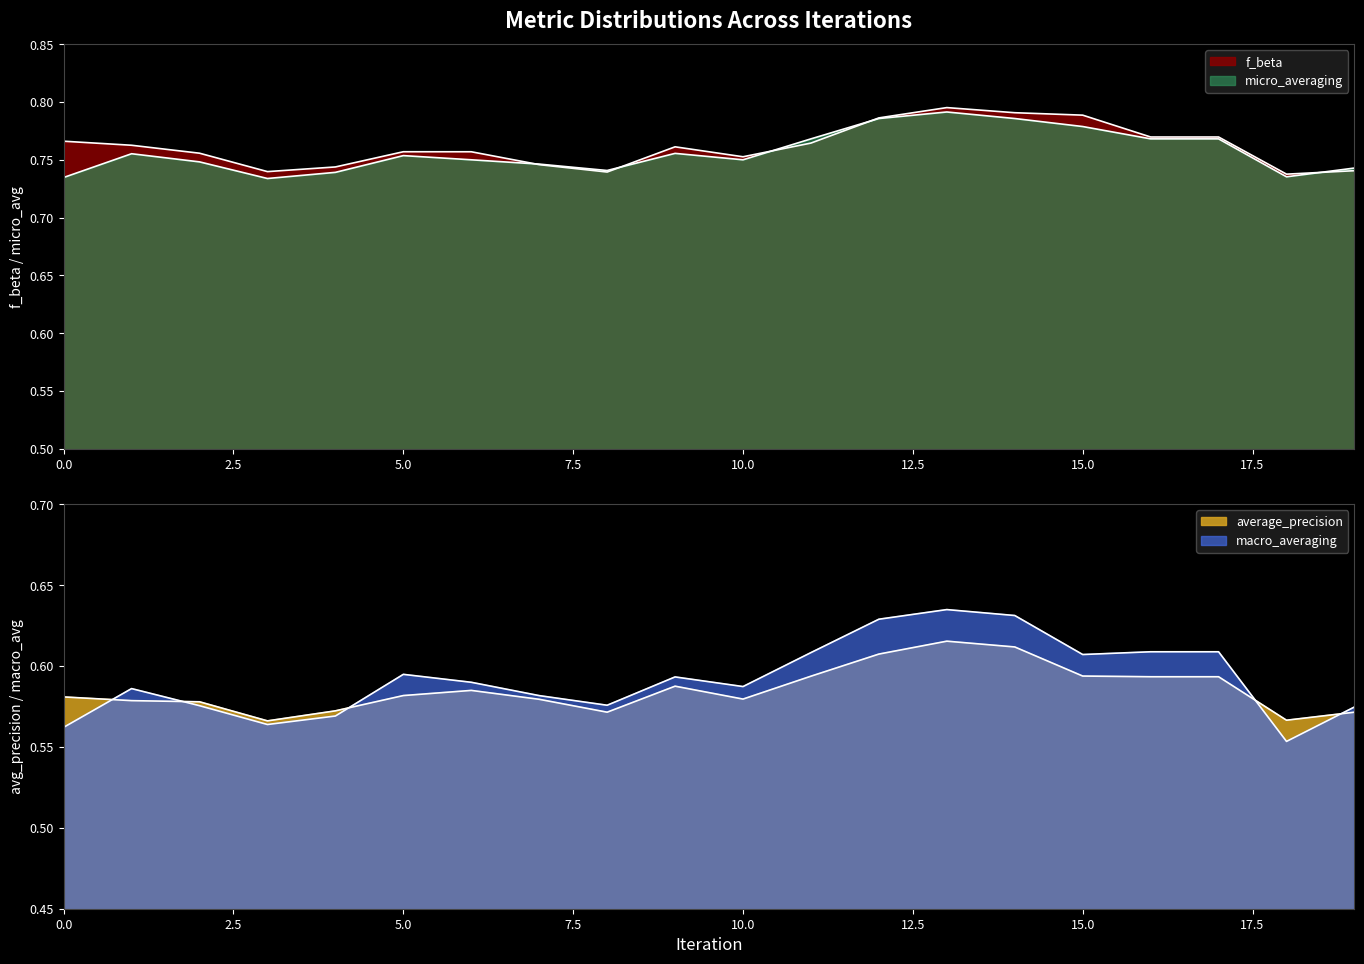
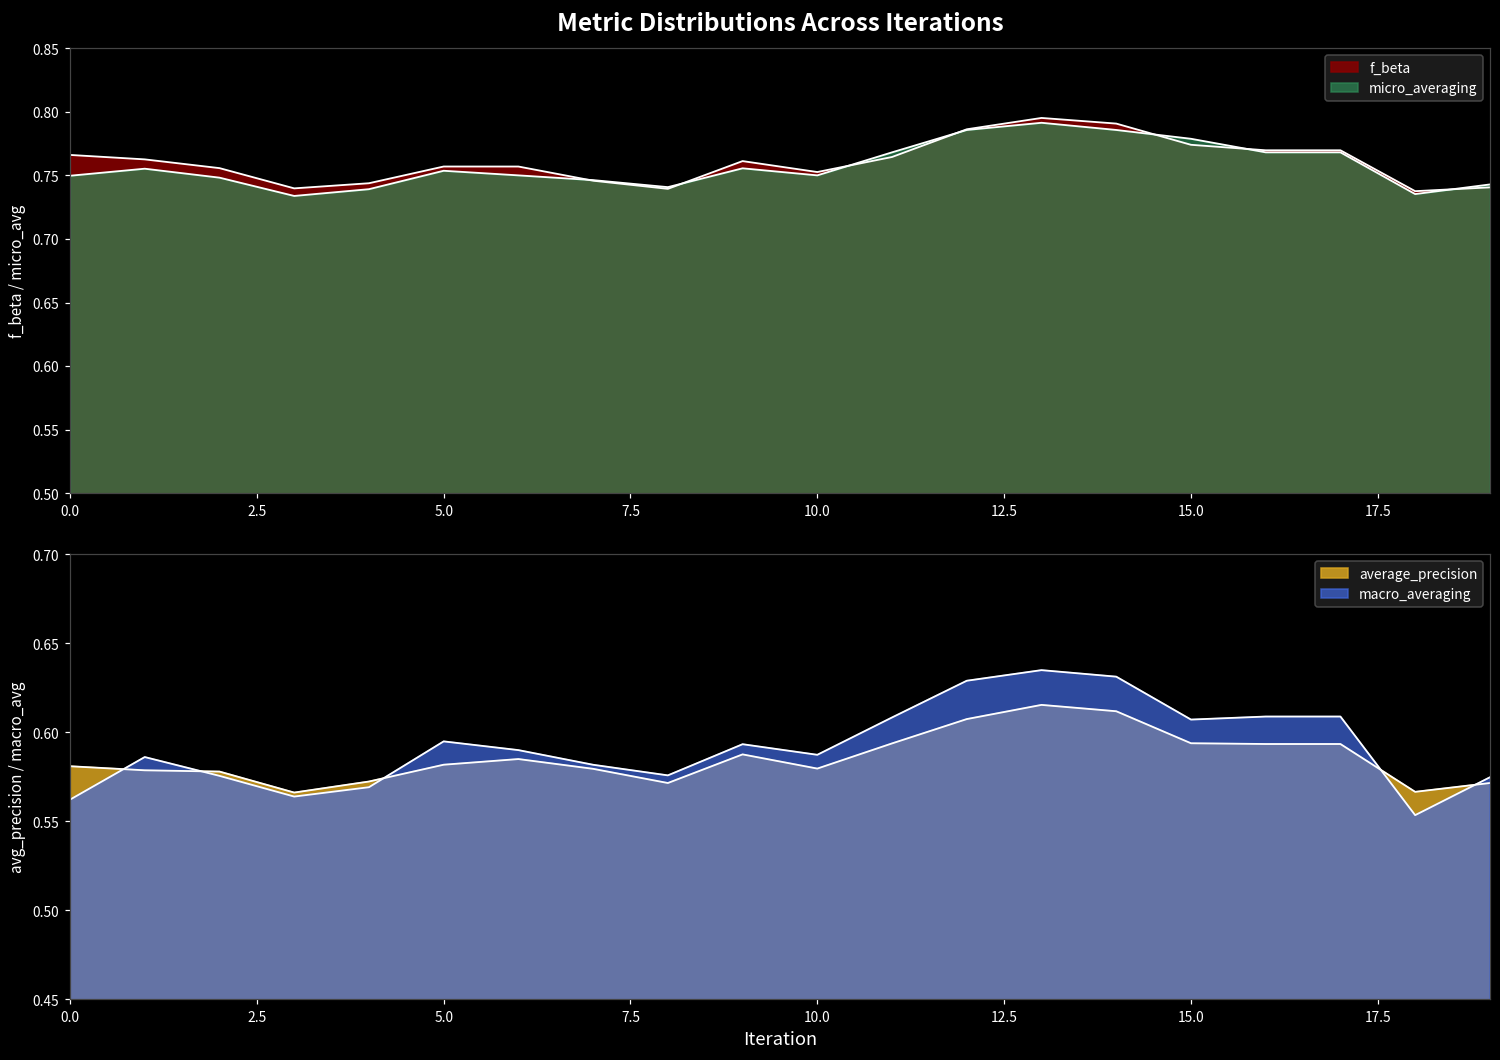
  {
    "Metric Distributions Across Iterations": {
      "f_beta": {
        "0.0": 0.766,
        "5.0": 0.757,
        "10.0": 0.753,
-       "15.0": 0.789
+       "15.0": 0.774
      },
      "micro_averaging": {
-       "0.0": 0.735,
+       "0.0": 0.750,
        "5.0": 0.754,
        "10.0": 0.750,
        "15.0": 0.779
      }
    }
  }
